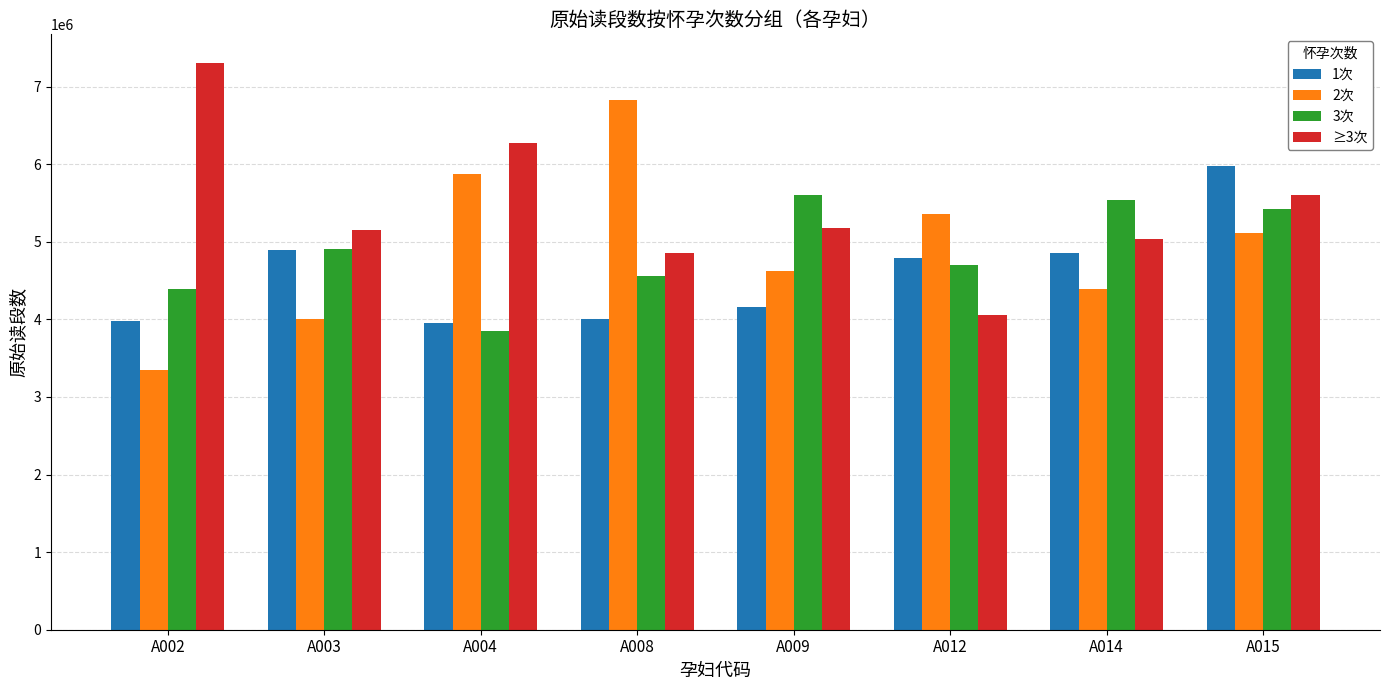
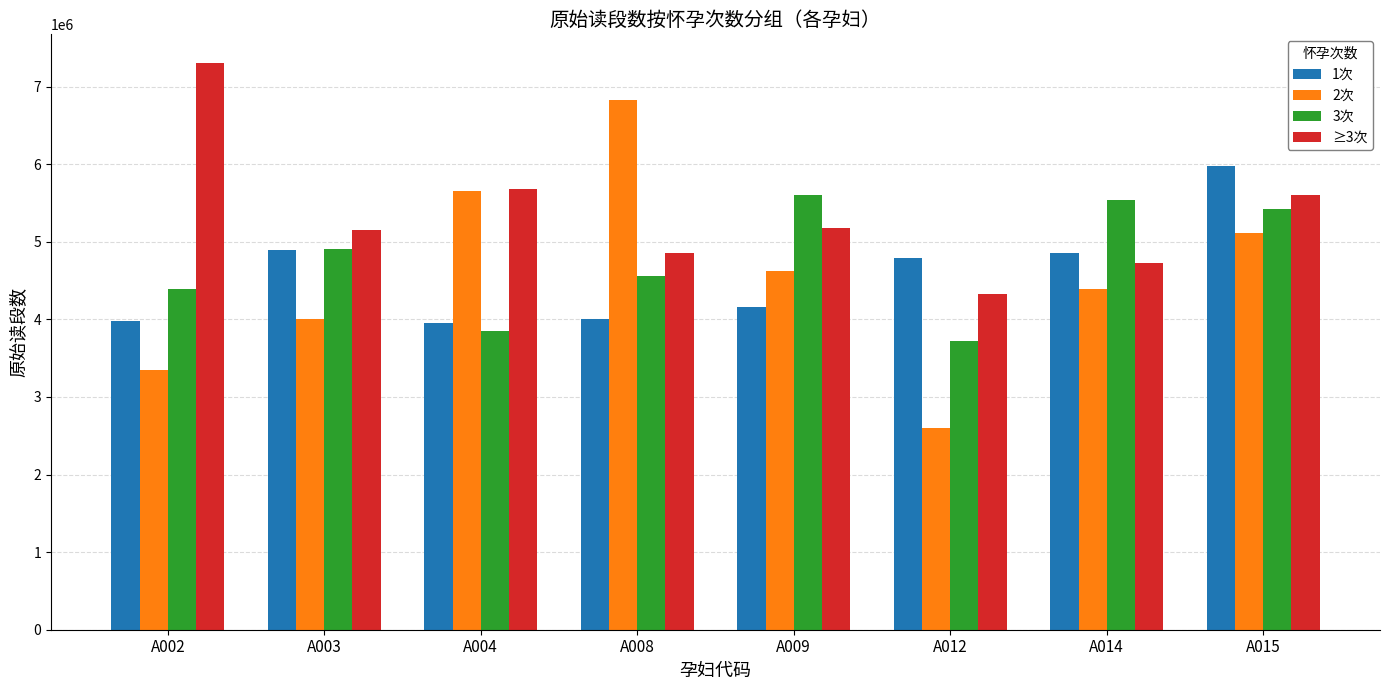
  {
    "1次": {
      "A002": 4000000,
      "A003": 4900000,
      "A004": 4000000,
      "A008": 4000000,
      "A009": 4200000,
      "A012": 4800000,
      "A014": 4900000,
      "A015": 6000000
    },
    "2次": {
      "A002": 3300000,
      "A003": 4000000,
-     "A004": 5900000,
+     "A004": 5700000,
      "A008": 6800000,
      "A009": 4600000,
-     "A012": 5400000,
+     "A012": 2600000,
      "A014": 4400000,
      "A015": 5100000
    },
    "3次": {
      "A002": 4400000,
      "A003": 4900000,
      "A004": 3900000,
      "A008": 4600000,
      "A009": 5600000,
-     "A012": 4700000,
+     "A012": 3700000,
      "A014": 5500000,
      "A015": 5400000
    },
    "≥3次": {
      "A002": 7300000,
      "A003": 5100000,
-     "A004": 6300000,
+     "A004": 5700000,
      "A008": 4900000,
      "A009": 5200000,
-     "A012": 4100000,
-     "A014": 5000000,
+     "A012": 4300000,
+     "A014": 4700000,
      "A015": 5600000
    }
  }
